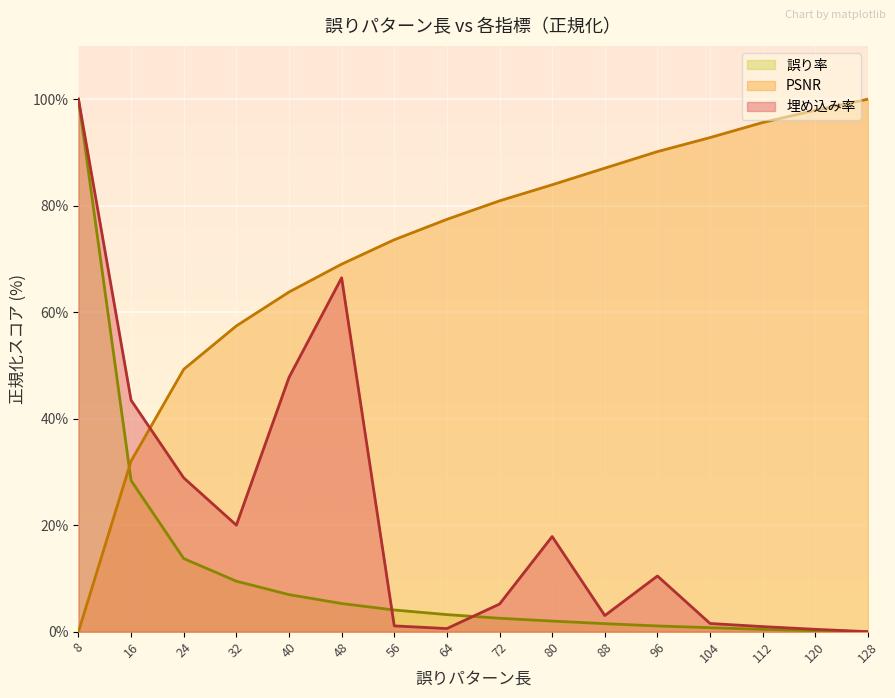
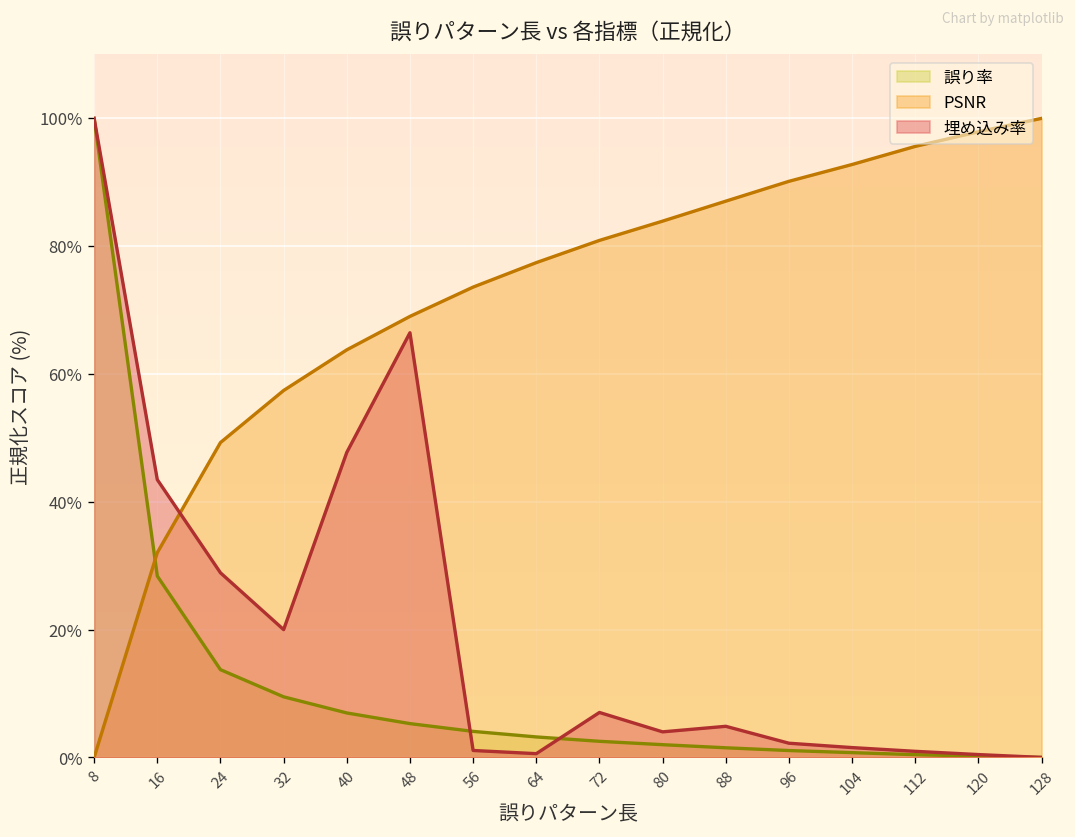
  {
    "埋め込み率": {
      "16": "43%",
      "24": "29%",
      "32": "20%",
      "40": "48%",
      "48": "66%",
      "56": "1%",
      "64": "1%",
-     "72": "5%",
-     "80": "18%",
-     "88": "3%",
-     "96": "10%",
+     "72": "7%",
+     "80": "4%",
+     "88": "5%",
+     "96": "2%",
      "104": "2%",
      "112": "1%"
    }
  }
